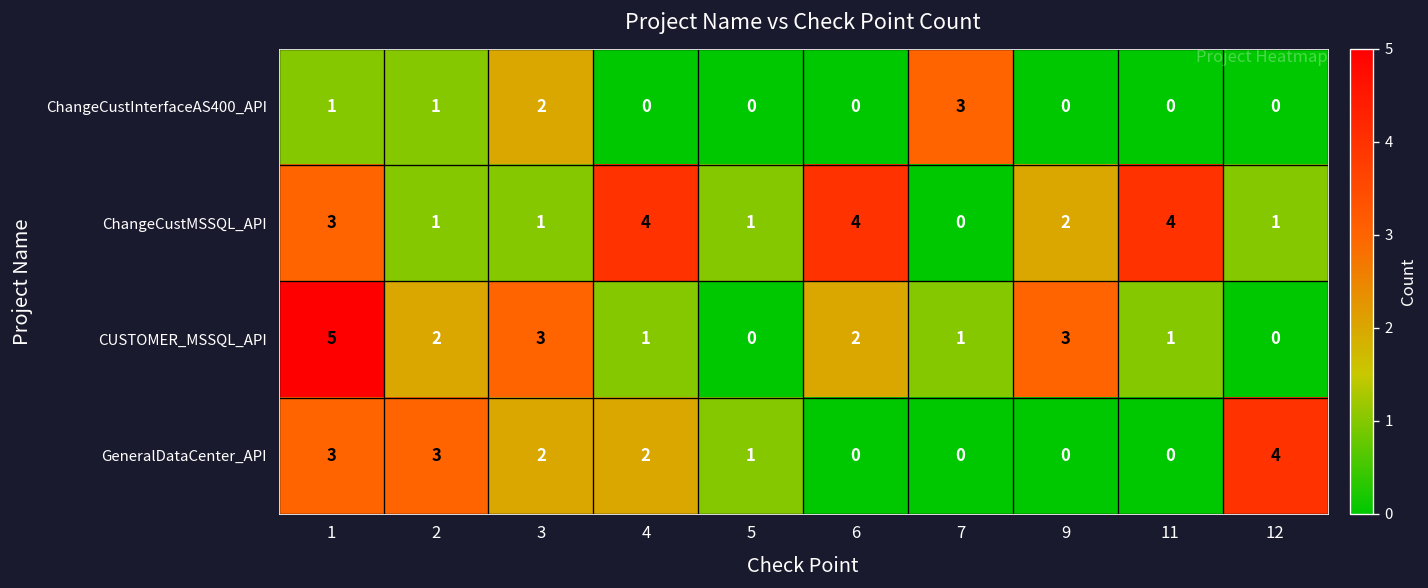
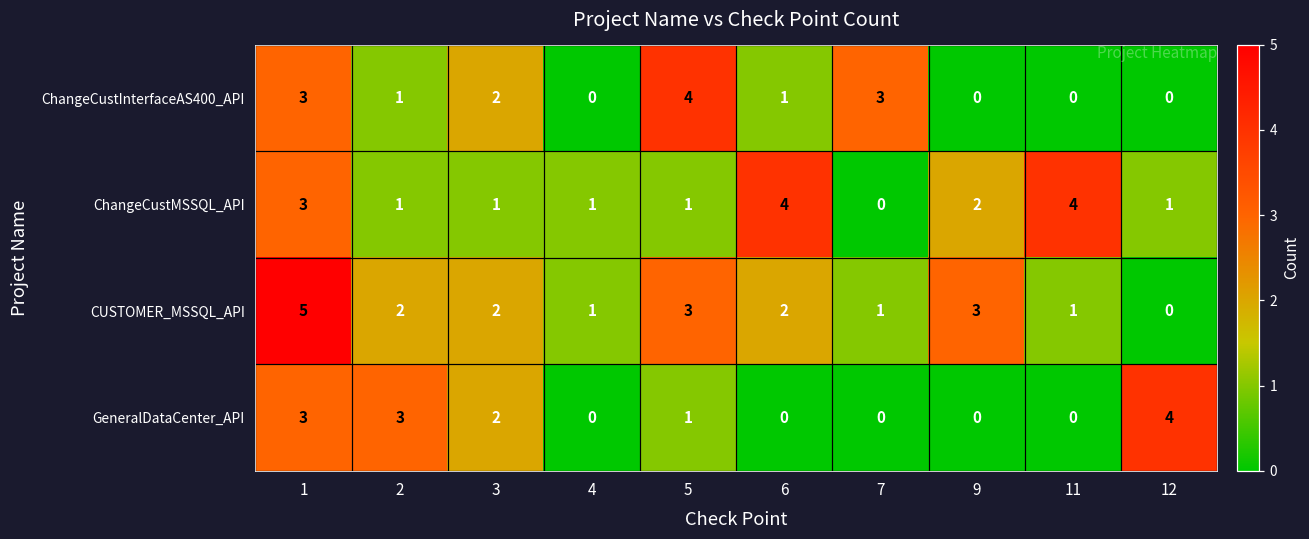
  {
    "ChangeCustInterfaceAS400_API": {
-     "1": 1,
+     "1": 3,
      "2": 1,
      "3": 2,
      "4": 0,
-     "5": 0,
-     "6": 0,
+     "5": 4,
+     "6": 1,
      "7": 3,
      "9": 0,
      "11": 0
    },
    "ChangeCustMSSQL_API": {
      "1": 3,
      "2": 1,
      "3": 1,
-     "4": 4,
+     "4": 1,
      "5": 1,
      "6": 4,
      "7": 0,
      "9": 2,
      "11": 4,
      "12": 1
    },
    "CUSTOMER_MSSQL_API": {
      "1": 5,
      "2": 2,
-     "3": 3,
+     "3": 2,
      "4": 1,
-     "5": 0,
+     "5": 3,
      "6": 2,
      "7": 1,
      "9": 3,
      "11": 1,
      "12": 0
    },
    "GeneralDataCenter_API": {
      "1": 3,
      "2": 3,
      "3": 2,
-     "4": 2,
+     "4": 0,
      "5": 1,
      "6": 0,
      "7": 0,
      "9": 0,
      "11": 0,
      "12": 4
    }
  }
